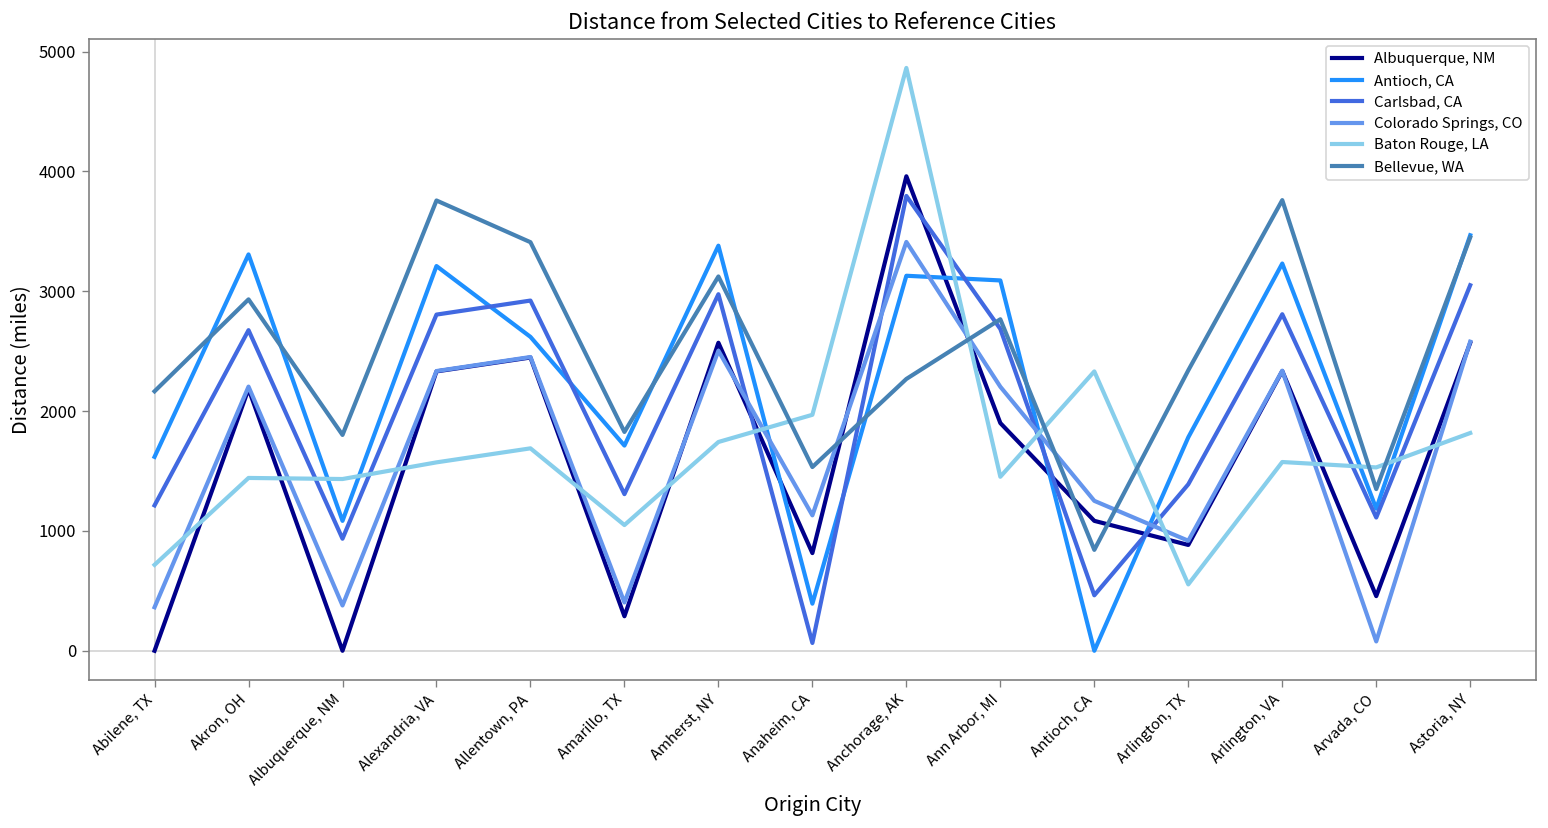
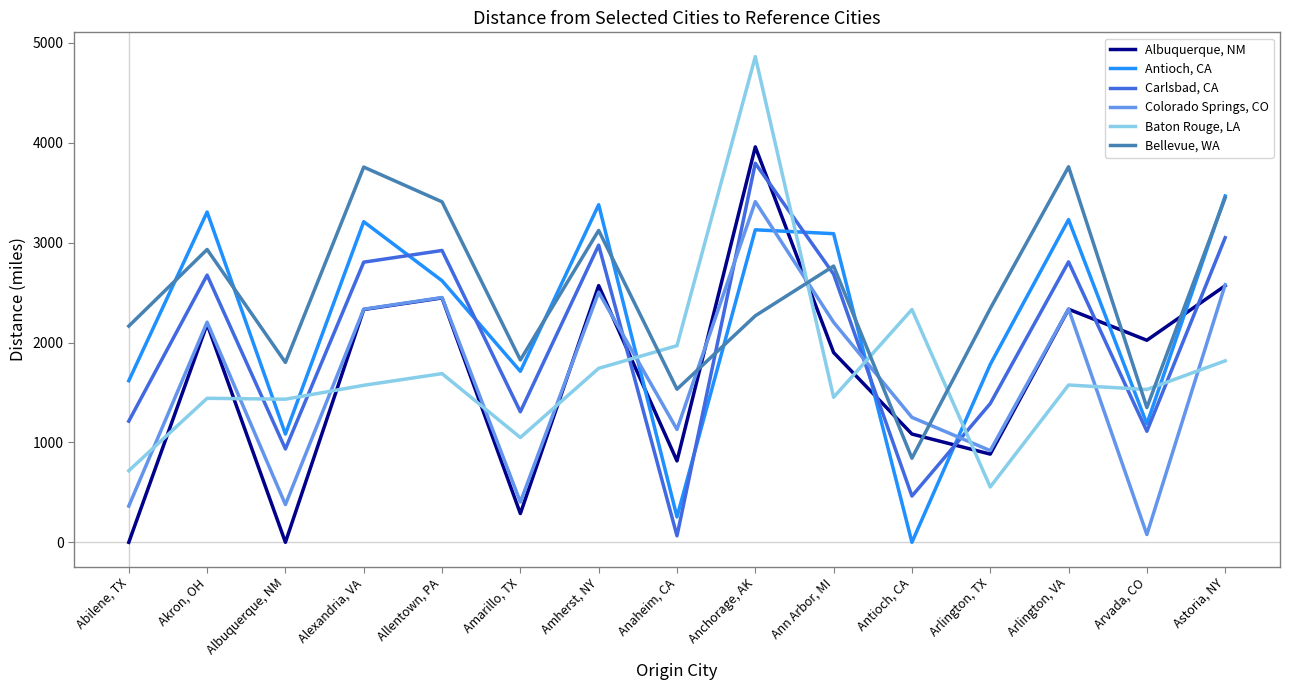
  {
    "Albuquerque, NM": {
      "Abilene, TX": 0,
      "Albuquerque, NM": 0,
      "Amarillo, TX": 300,
      "Amherst, NY": 2600,
      "Anaheim, CA": 800,
      "Anchorage, AK": 4000,
      "Ann Arbor, MI": 1900,
      "Antioch, CA": 1100,
      "Arlington, TX": 900,
-     "Arvada, CO": 500
+     "Arvada, CO": 2000
    },
    "Antioch, CA": {
      "Abilene, TX": 1600,
      "Akron, OH": 3300,
      "Albuquerque, NM": 1100,
      "Alexandria, VA": 3200,
      "Allentown, PA": 2600,
      "Amarillo, TX": 1700,
      "Amherst, NY": 3400,
-     "Anaheim, CA": 400,
+     "Anaheim, CA": 300,
      "Anchorage, AK": 3100,
      "Ann Arbor, MI": 3100,
      "Antioch, CA": 0,
      "Arlington, TX": 1800,
      "Arlington, VA": 3200,
      "Arvada, CO": 1200
    },
    "Baton Rouge, LA": {
      "Abilene, TX": 700,
      "Akron, OH": 1400,
      "Albuquerque, NM": 1400,
      "Alexandria, VA": 1600,
      "Allentown, PA": 1700,
      "Amarillo, TX": 1000,
      "Amherst, NY": 1700,
      "Anaheim, CA": 2000,
      "Anchorage, AK": 4900,
      "Ann Arbor, MI": 1500,
      "Antioch, CA": 2300,
      "Arlington, TX": 600,
      "Arlington, VA": 1600,
      "Arvada, CO": 1500,
      "Astoria, NY": 1800
    }
  }
